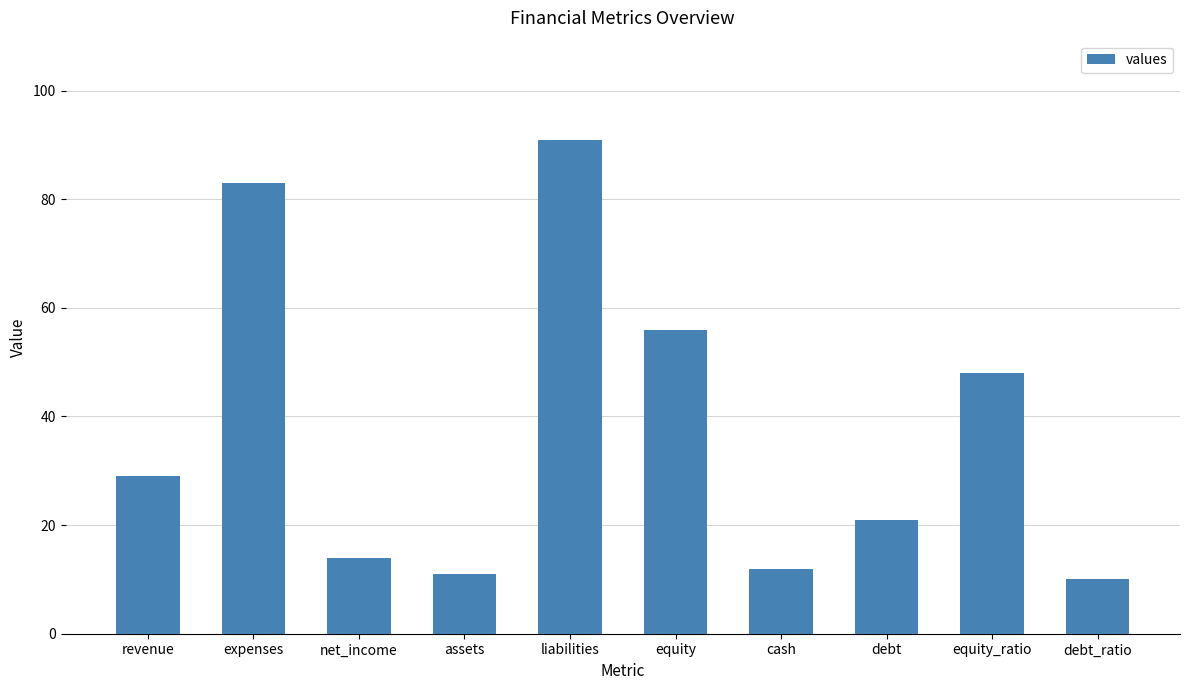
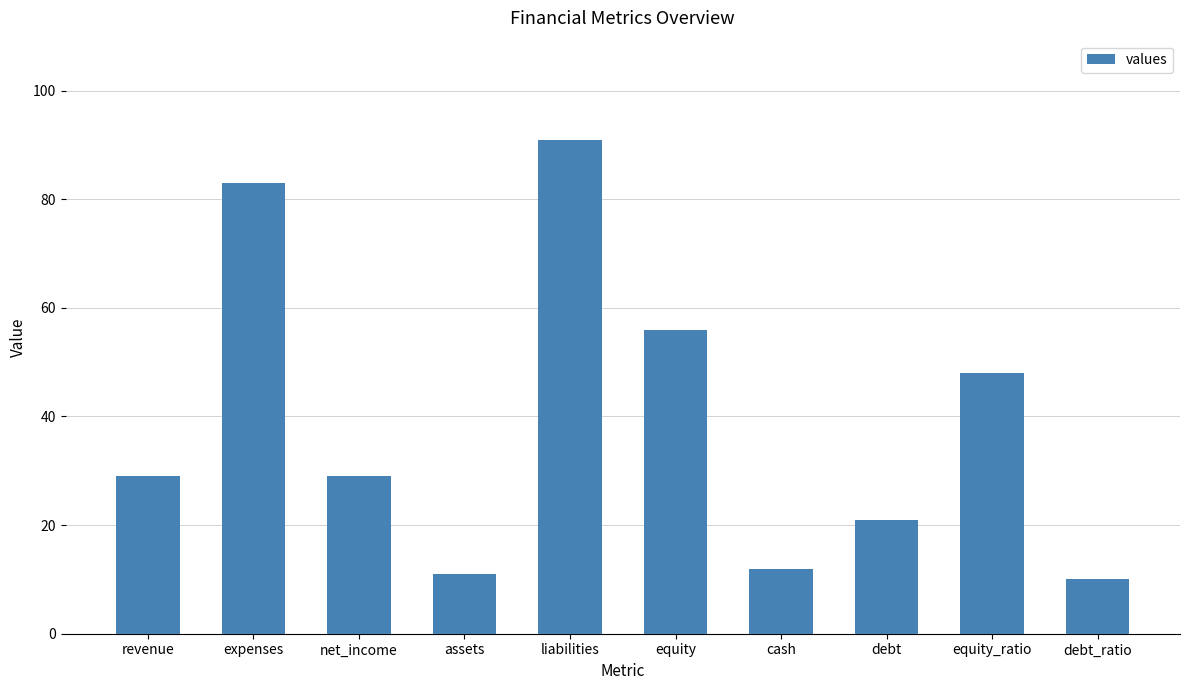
  {
    "revenue": 29,
    "expenses": 83,
-   "net_income": 14,
+   "net_income": 29,
    "assets": 11,
    "liabilities": 91,
    "equity": 56,
    "cash": 12,
    "debt": 21,
    "equity_ratio": 48,
    "debt_ratio": 10
  }
